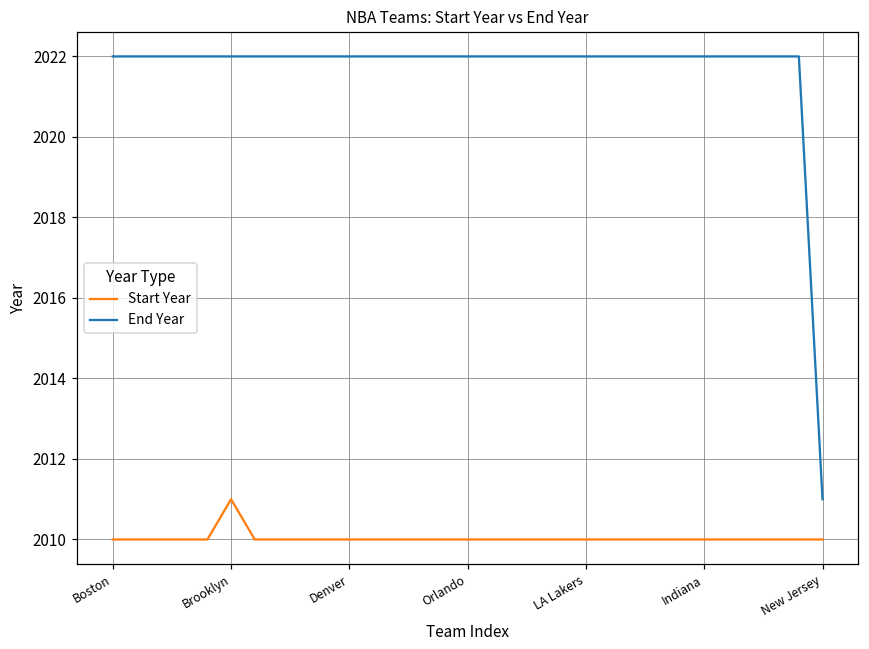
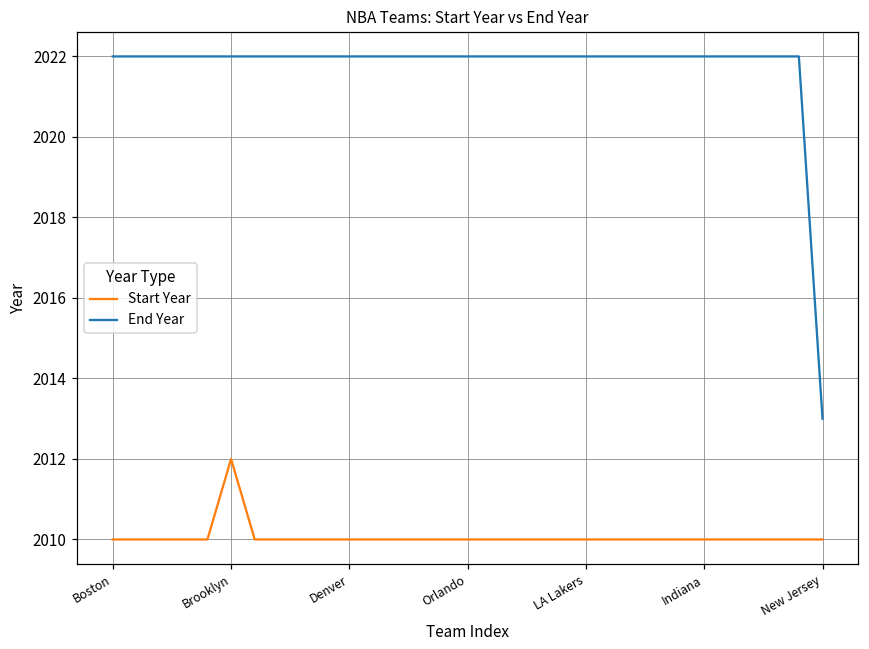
  {
    "Start Year": {
      "Boston": 2010,
-     "Brooklyn": 2011,
+     "Brooklyn": 2012,
      "Denver": 2010,
      "Orlando": 2010,
      "LA Lakers": 2010,
      "Indiana": 2010,
      "New Jersey": 2010
    },
    "End Year": {
      "Boston": 2022,
      "Brooklyn": 2022,
      "Denver": 2022,
      "Orlando": 2022,
      "LA Lakers": 2022,
      "Indiana": 2022,
-     "New Jersey": 2011
+     "New Jersey": 2013
    }
  }
